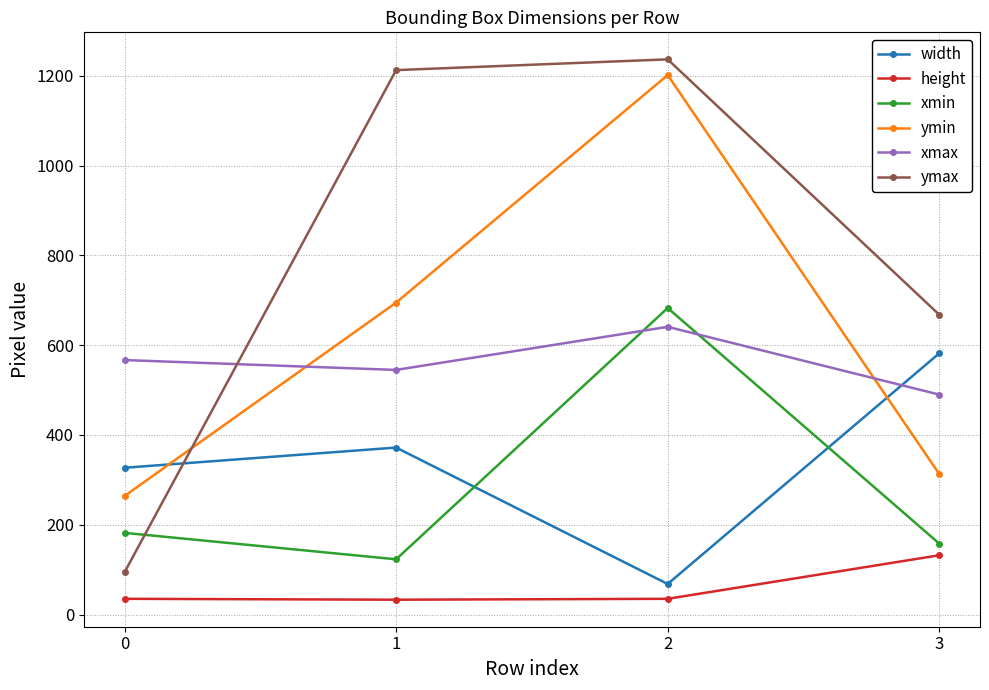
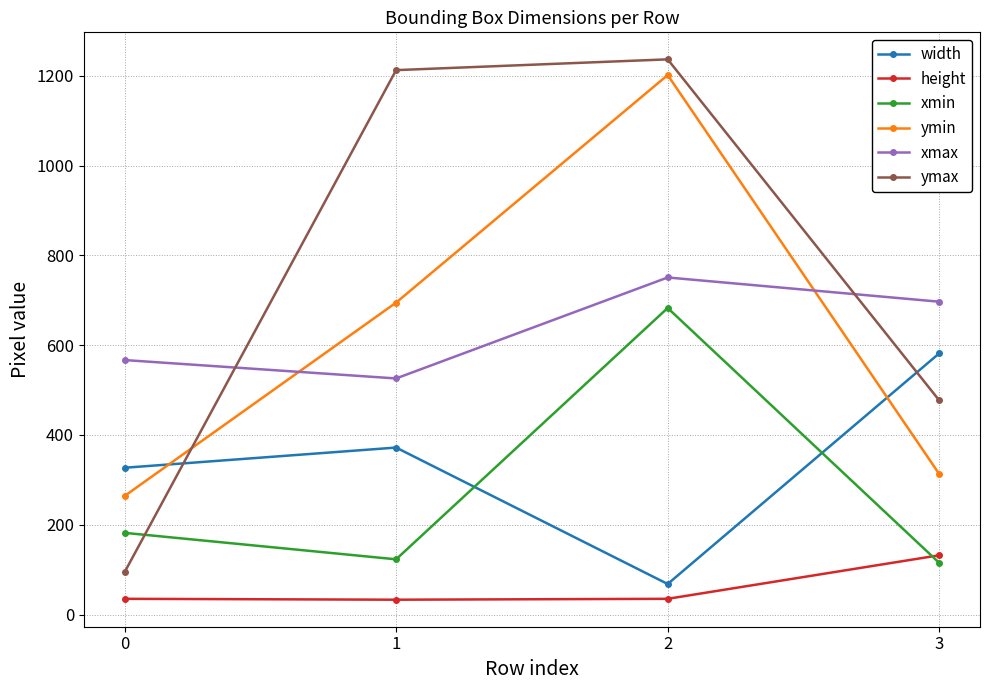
  {
    "width": {
      "0": 330,
      "1": 370,
      "2": 70,
      "3": 580
    },
    "height": {
      "0": 40,
      "1": 30,
      "2": 40,
      "3": 130
    },
    "xmin": {
      "0": 180,
      "1": 120,
      "2": 680,
-     "3": 160
+     "3": 120
    },
    "ymin": {
      "0": 260,
      "1": 700,
      "2": 1200,
      "3": 310
    },
    "xmax": {
      "0": 570,
-     "1": 550,
-     "2": 640,
-     "3": 490
+     "1": 530,
+     "2": 750,
+     "3": 700
    },
    "ymax": {
      "0": 90,
      "1": 1210,
      "2": 1240,
-     "3": 670
+     "3": 480
    }
  }
